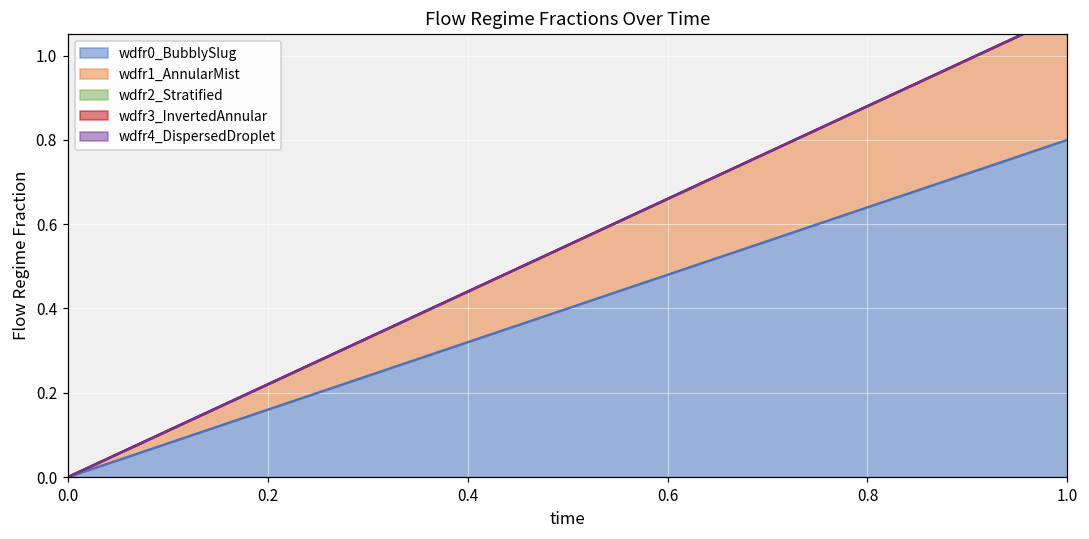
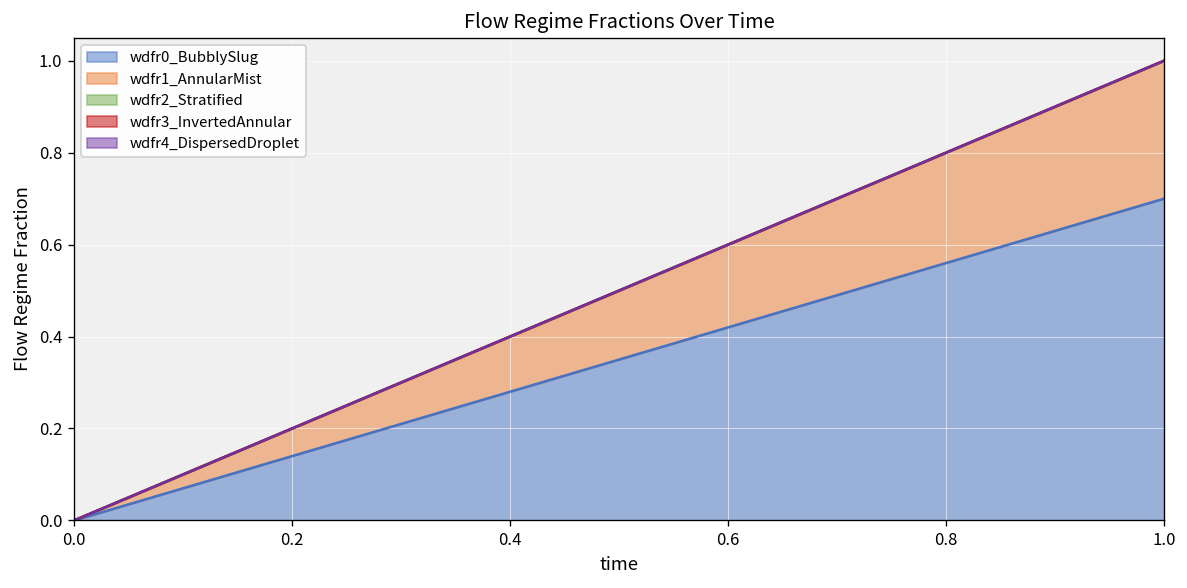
  {
    "wdfr0_BubblySlug": {
-     "1.0": 0.8
+     "1.0": 0.7
    }
  }
